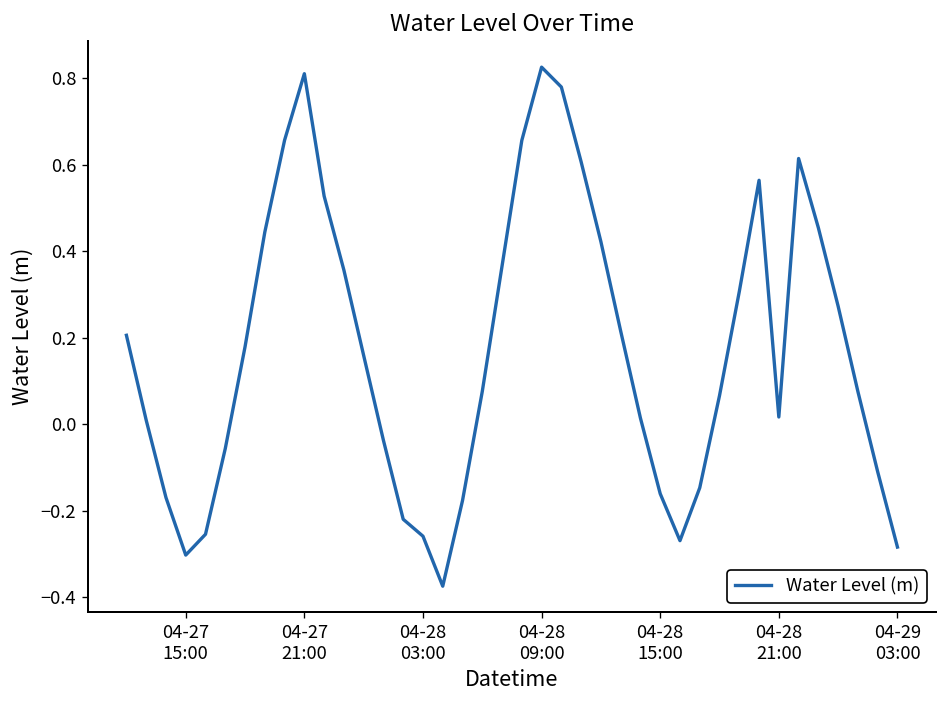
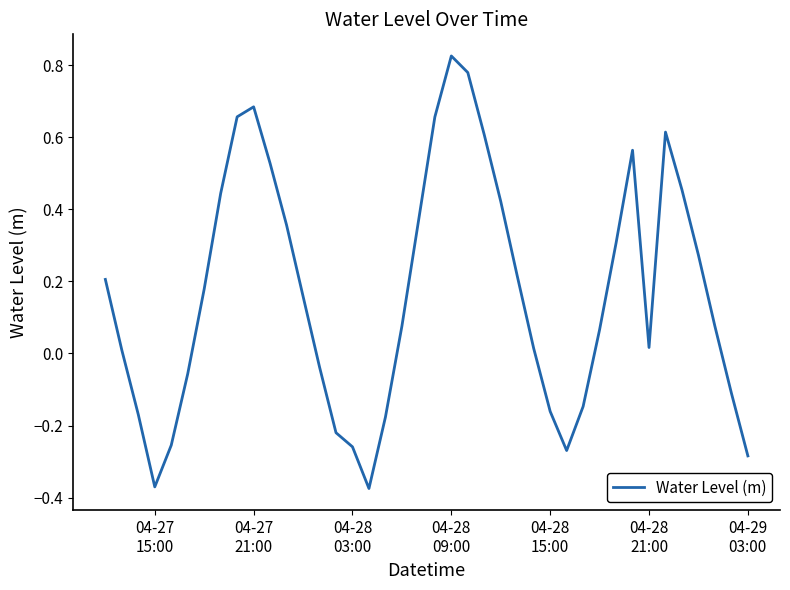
  {
-   "04-27 15:00": -0.30,
-   "04-27 21:00": 0.81,
+   "04-27 15:00": -0.37,
+   "04-27 21:00": 0.68,
    "04-28 03:00": -0.26,
    "04-28 09:00": 0.83,
    "04-28 15:00": -0.16,
    "04-28 21:00": 0.02,
    "04-29 03:00": -0.28
  }
